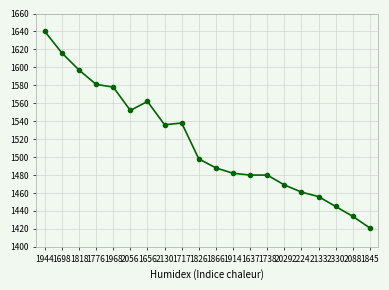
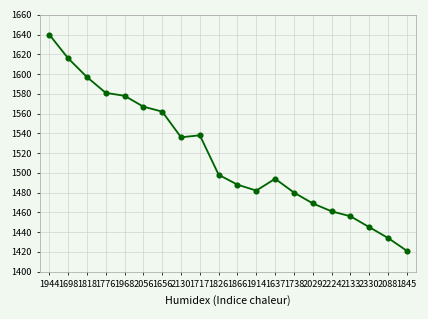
  {
    "1944": 1640,
    "1698": 1620,
    "1818": 1600,
    "1776": 1580,
    "1968": 1580,
-   "2056": 1550,
+   "2056": 1570,
    "1656": 1560,
    "2130": 1540,
    "1717": 1540,
    "1826": 1500,
    "1866": 1490,
    "1914": 1480,
-   "1637": 1480,
+   "1637": 1490,
    "1738": 1480,
    "2029": 1470,
    "2224": 1460,
    "2133": 1460,
    "2330": 1450,
    "2088": 1430,
    "1845": 1420
  }
